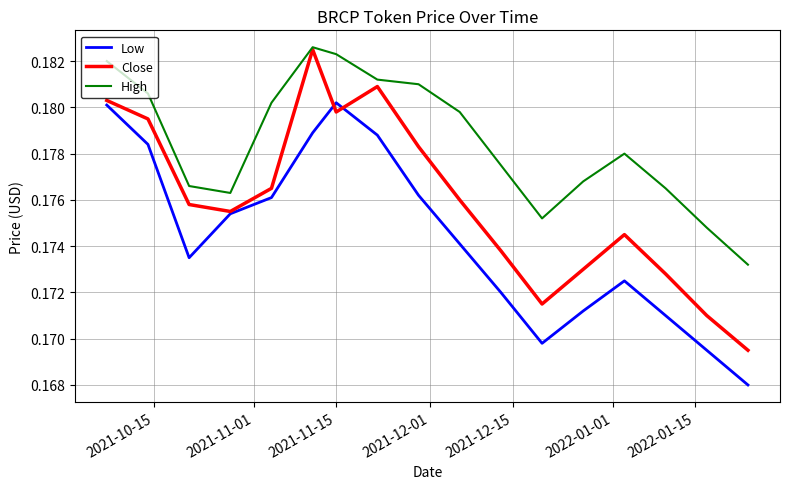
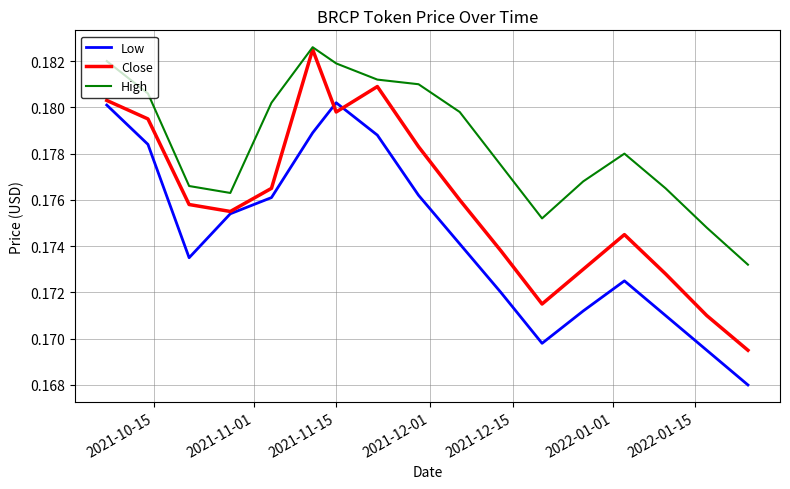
  {
    "Low": {
      "2021-11-15": 0.1802
    },
    "Close": {
      "2021-11-15": 0.1798
    },
    "High": {
-     "2021-11-15": 0.1823
+     "2021-11-15": 0.1819
    }
  }
